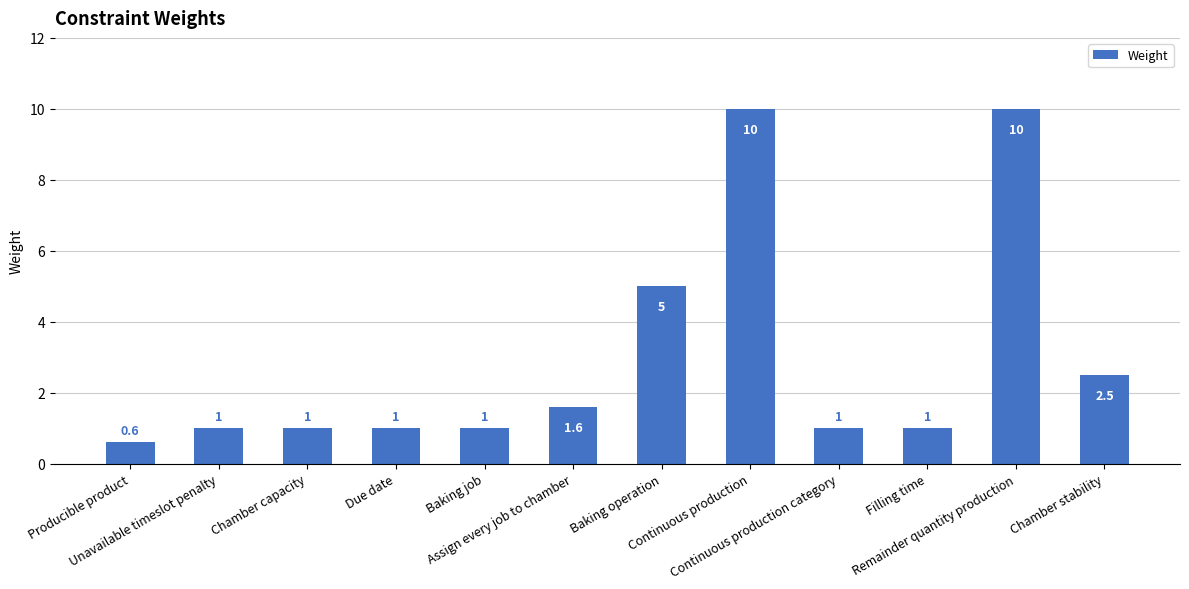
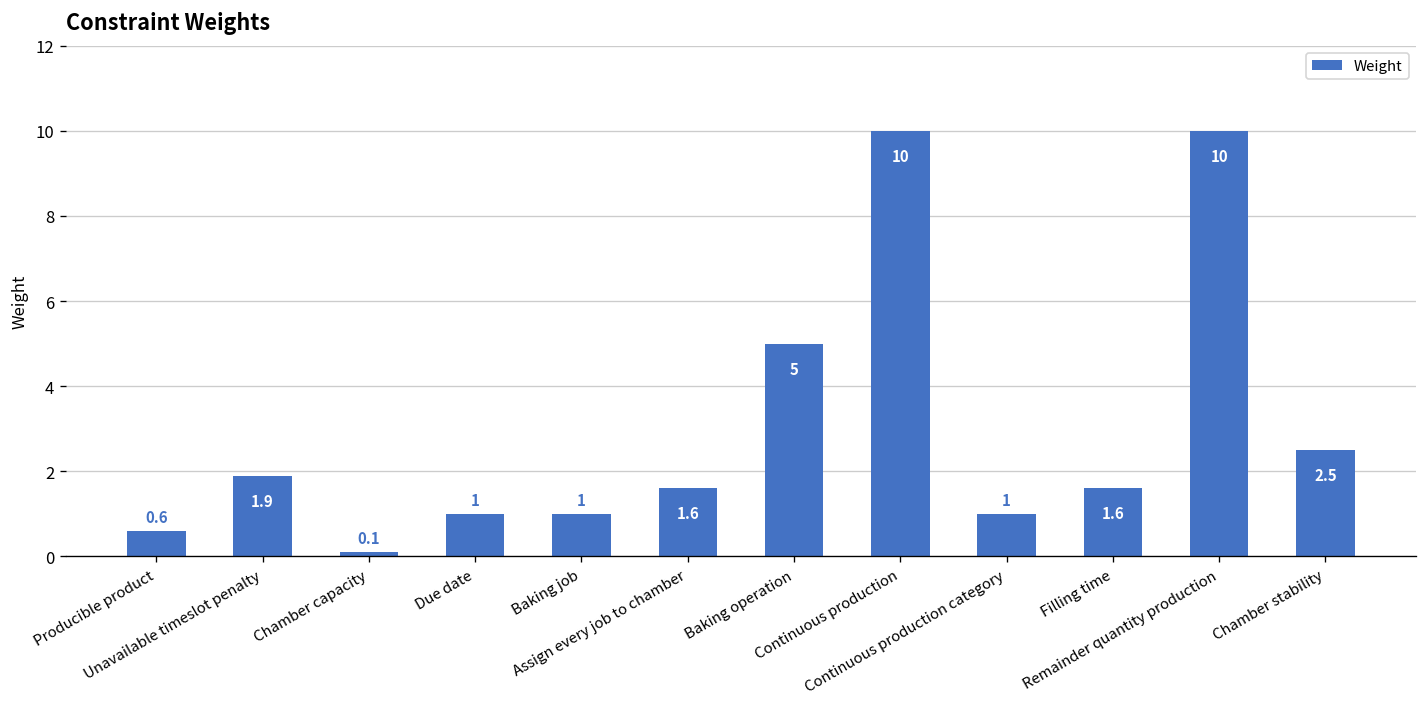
  {
    "Producible product": 0.6,
-   "Unavailable timeslot penalty": 1,
-   "Chamber capacity": 1,
+   "Unavailable timeslot penalty": 1.9,
+   "Chamber capacity": 0.1,
    "Due date": 1,
    "Baking job": 1,
    "Assign every job to chamber": 1.6,
    "Baking operation": 5,
    "Continuous production": 10,
    "Continuous production category": 1,
-   "Filling time": 1,
+   "Filling time": 1.6,
    "Remainder quantity production": 10,
    "Chamber stability": 2.5
  }
